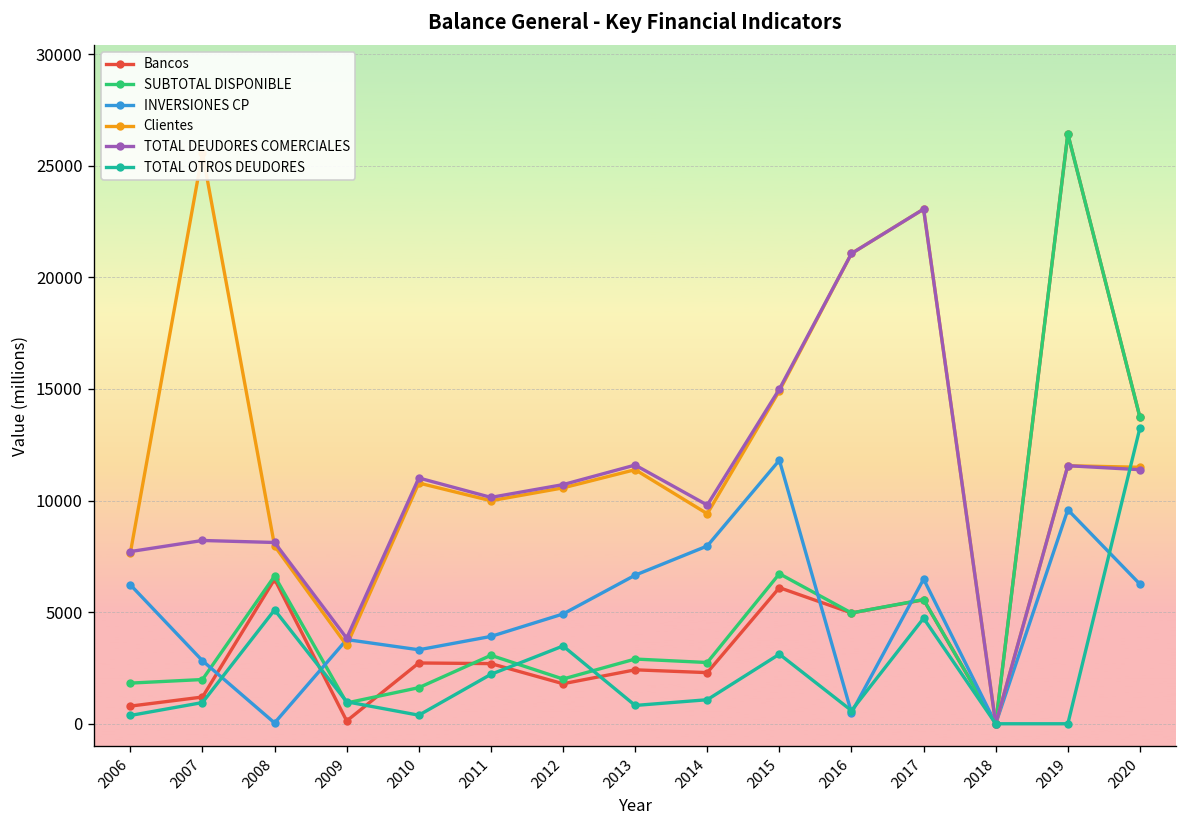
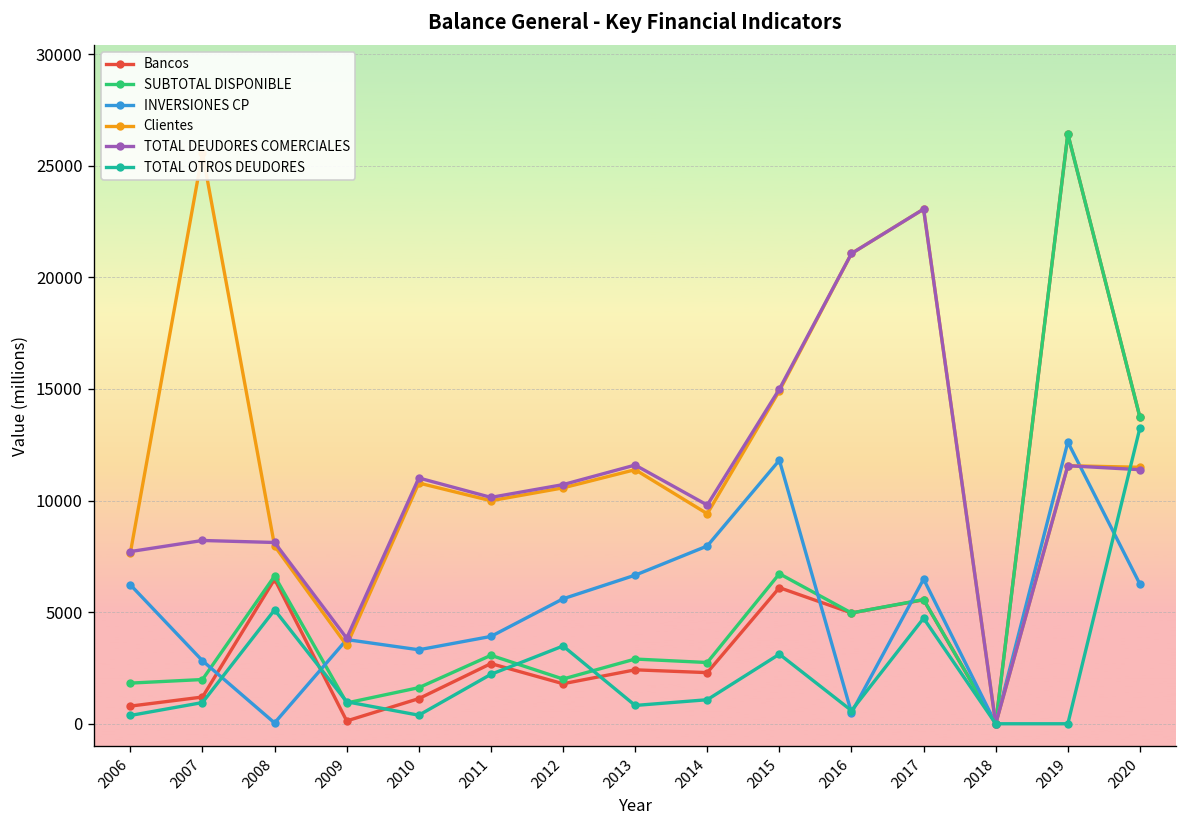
  {
    "Bancos": {
      "2006": 800,
      "2007": 1200,
      "2008": 6500,
      "2009": 100,
-     "2010": 2700,
+     "2010": 1100,
      "2011": 2700,
      "2012": 1800,
      "2013": 2400,
      "2014": 2300,
      "2015": 6100
    },
    "INVERSIONES CP": {
      "2006": 6200,
      "2007": 2800,
      "2008": 0,
      "2010": 3300,
      "2011": 3900,
-     "2012": 4900,
+     "2012": 5600,
      "2013": 6700,
      "2014": 8000,
      "2015": 11800,
      "2017": 6500,
-     "2019": 9600,
+     "2019": 12600,
      "2020": 6300
    },
    "Clientes": {
      "2008": 8000,
      "2009": 3500,
      "2010": 10800,
      "2011": 10000,
      "2012": 10600,
      "2013": 11400,
      "2014": 9400
    },
    "TOTAL DEUDORES COMERCIALES": {
      "2007": 8200,
      "2008": 8100,
      "2010": 11000,
      "2011": 10100,
      "2012": 10700,
      "2013": 11600,
      "2014": 9800
    }
  }
